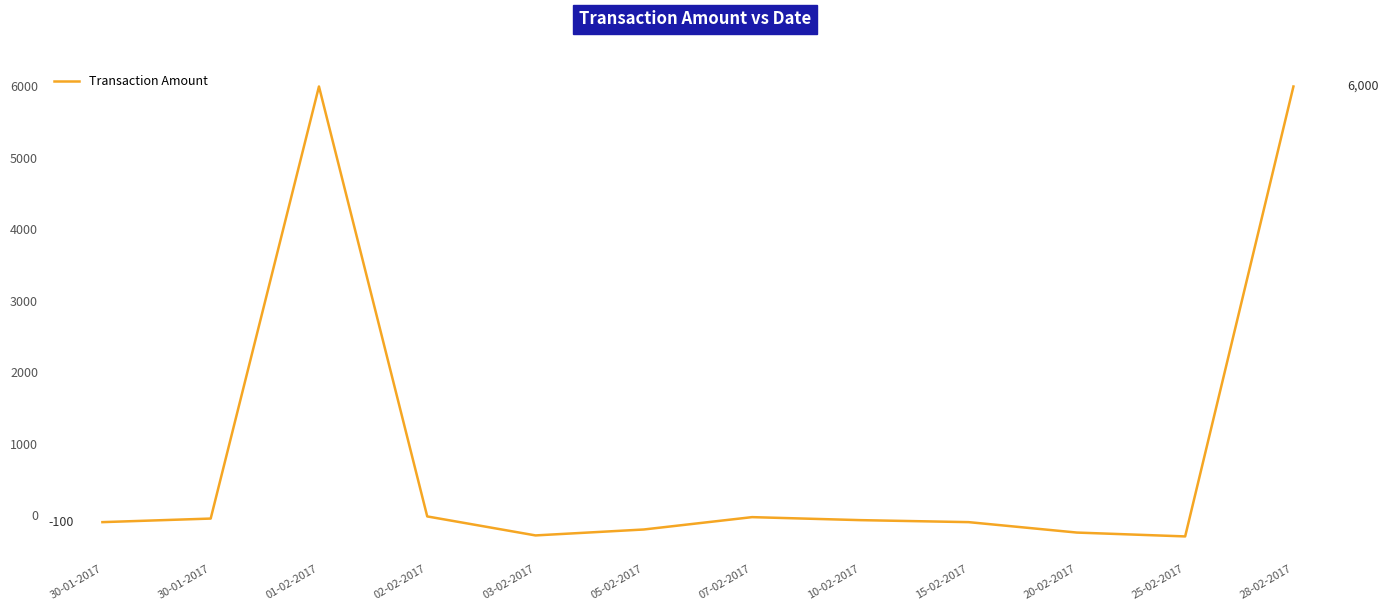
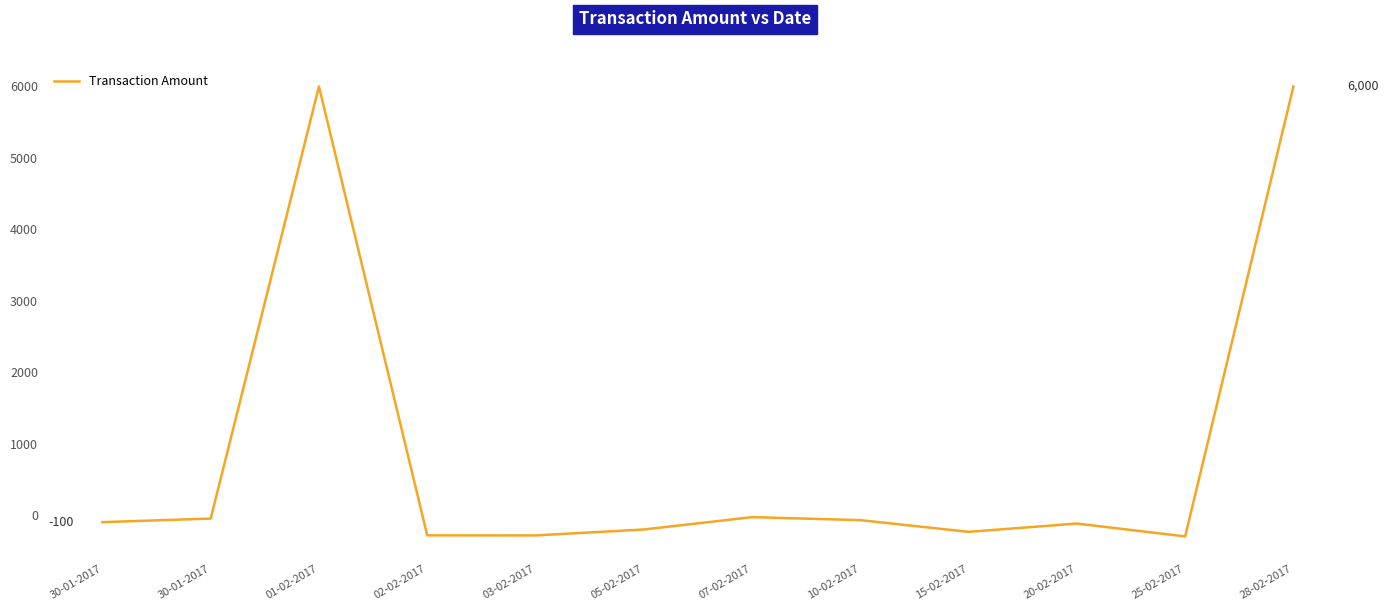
  {
    "01-02-2017": 6000,
-   "02-02-2017": 0,
+   "02-02-2017": -300,
    "03-02-2017": -300,
    "05-02-2017": -200,
    "07-02-2017": 0,
    "10-02-2017": -100,
-   "15-02-2017": -100,
-   "20-02-2017": -200,
+   "15-02-2017": -200,
+   "20-02-2017": -100,
    "25-02-2017": -300,
    "28-02-2017": 6000
  }
